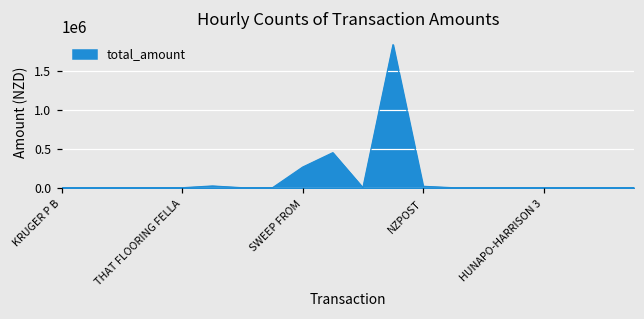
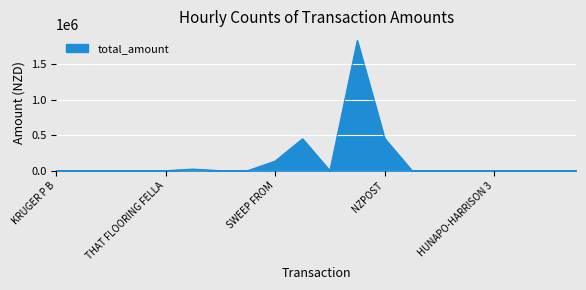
  {
    "KRUGER P B": 0,
    "THAT FLOORING FELLA": 0,
-   "SWEEP FROM": 300000,
-   "NZPOST": 0,
+   "SWEEP FROM": 100000,
+   "NZPOST": 500000,
    "HUNAPO-HARRISON 3": 0
  }
